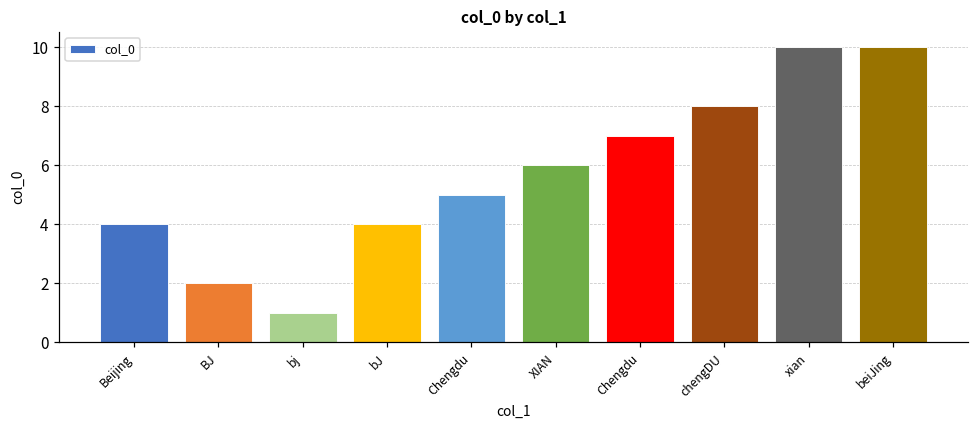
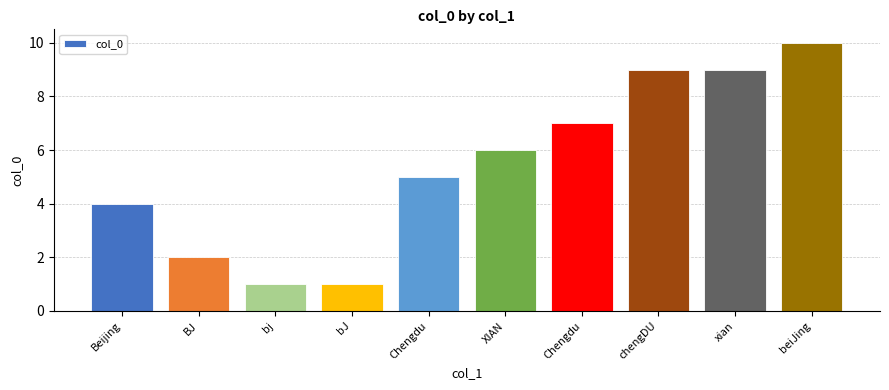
  {
    "Beijing": 4,
    "BJ": 2,
    "bj": 1,
-   "bJ": 4,
+   "bJ": 1,
    "XIAN": 6,
-   "chengDU": 8,
-   "xian": 10,
+   "chengDU": 9,
+   "xian": 9,
    "beiJing": 10
  }
